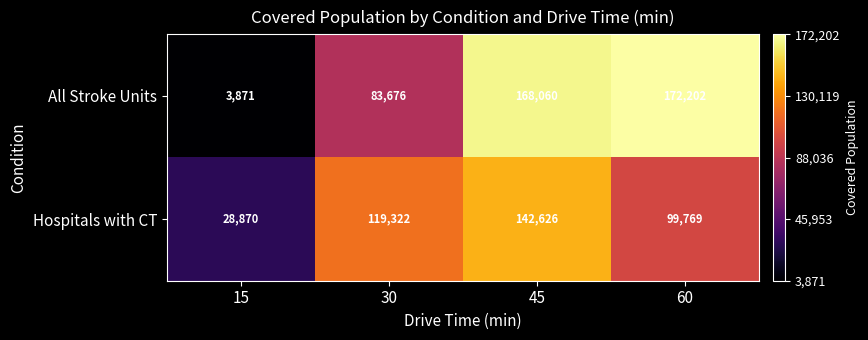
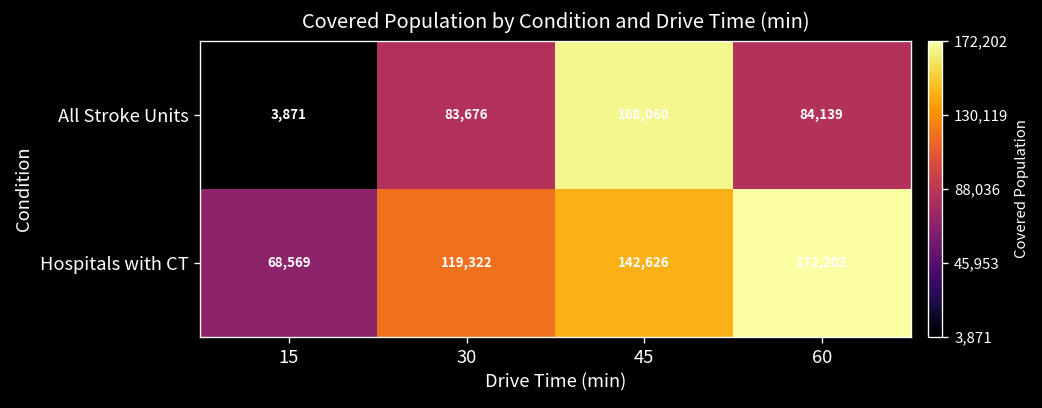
  {
    "All Stroke Units": {
      "15": "3,871",
      "30": "83,676",
      "45": "168,060",
-     "60": "172,202"
+     "60": "84,139"
    },
    "Hospitals with CT": {
-     "15": "28,870",
+     "15": "68,569",
      "30": "119,322",
      "45": "142,626",
-     "60": "99,769"
+     "60": "172,202"
    }
  }
